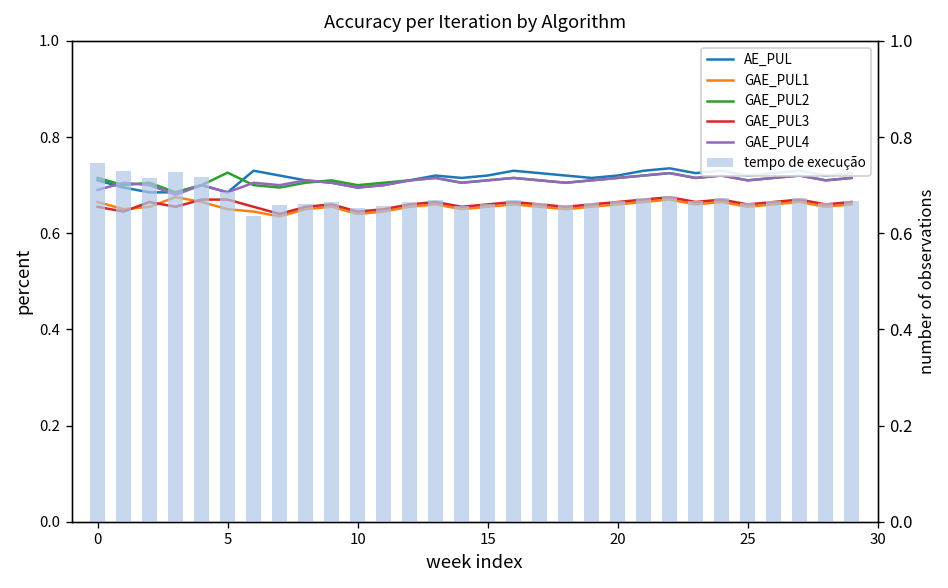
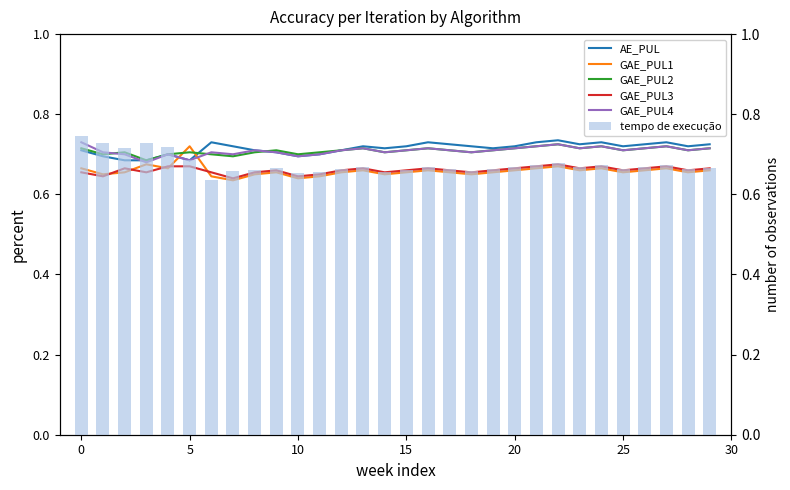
  {
    "AE_PUL": {
      "15": 0.72,
      "25": 0.72
    },
    "GAE_PUL1": {
      "0": 0.67,
-     "5": 0.65
+     "5": 0.72
    },
    "GAE_PUL2": {
-     "5": 0.73
+     "5": 0.71
    },
    "GAE_PUL3": {
      "0": 0.66,
      "5": 0.67
    },
    "GAE_PUL4": {
-     "0": 0.69
+     "0": 0.73
    },
    "tempo de execução": {
      "0": 0.75,
      "5": 0.68,
      "10": 0.65,
      "15": 0.66,
      "20": 0.67,
      "25": 0.66
    }
  }
